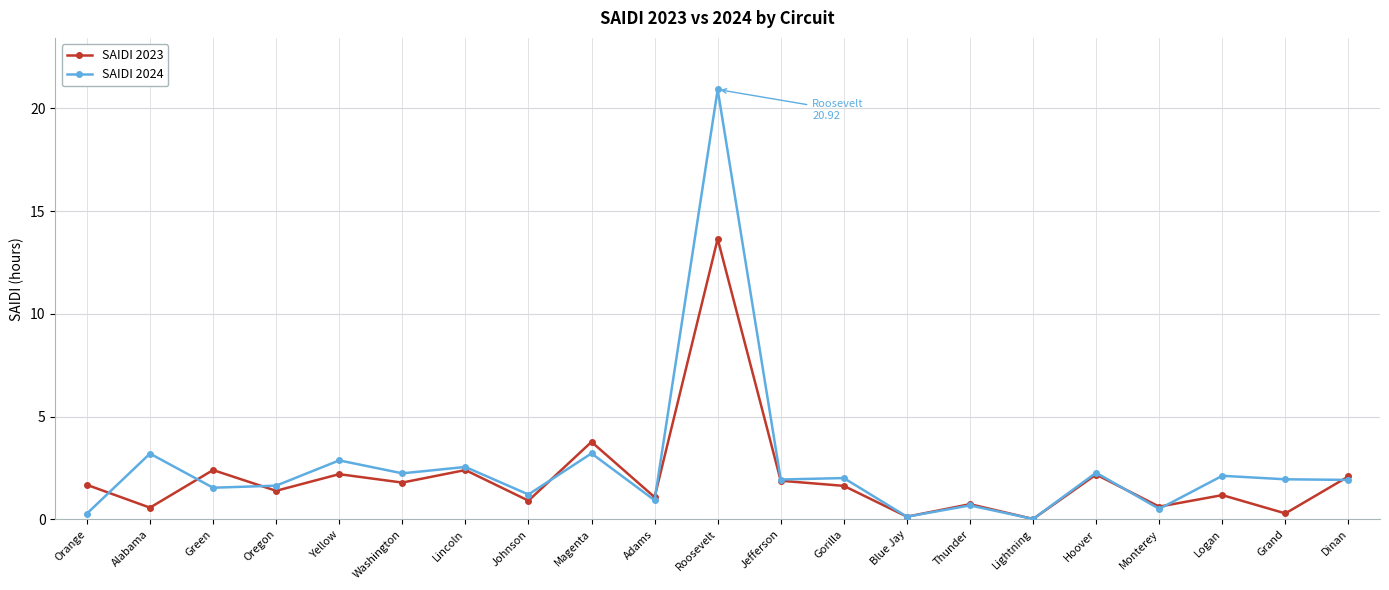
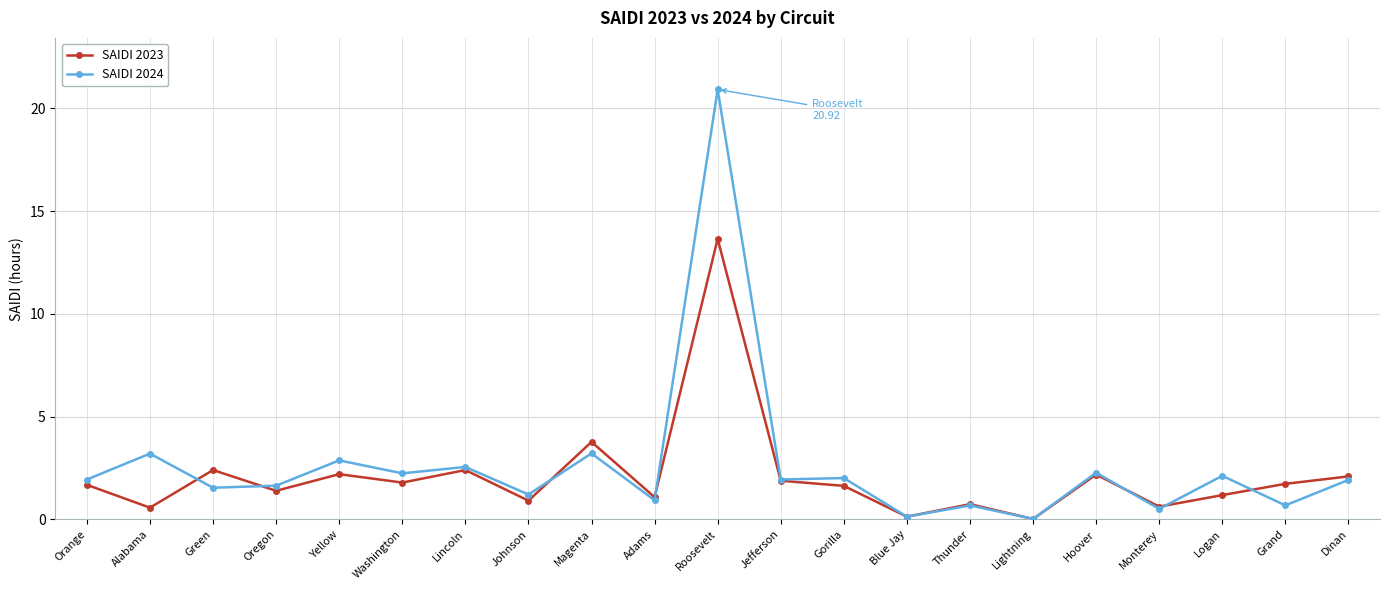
  {
    "SAIDI 2023": {
      "Orange": 1.7,
      "Alabama": 0.6,
      "Green": 2.4,
      "Oregon": 1.4,
      "Yellow": 2.2,
      "Washington": 1.8,
      "Lincoln": 2.4,
      "Johnson": 0.9,
      "Magenta": 3.8,
      "Adams": 1.1,
      "Roosevelt": 13.7,
      "Gorilla": 1.6,
      "Logan": 1.2,
-     "Grand": 0.3,
+     "Grand": 1.7,
      "Dinan": 2.1
    },
    "SAIDI 2024": {
-     "Orange": 0.3,
+     "Orange": 1.9,
      "Alabama": 3.2,
      "Green": 1.5,
      "Oregon": 1.6,
      "Yellow": 2.9,
      "Washington": 2.2,
      "Lincoln": 2.6,
      "Johnson": 1.2,
      "Magenta": 3.2,
      "Adams": 0.9,
      "Gorilla": 2.0,
      "Logan": 2.1,
-     "Grand": 2.0,
+     "Grand": 0.7,
      "Dinan": 1.9
    }
  }
